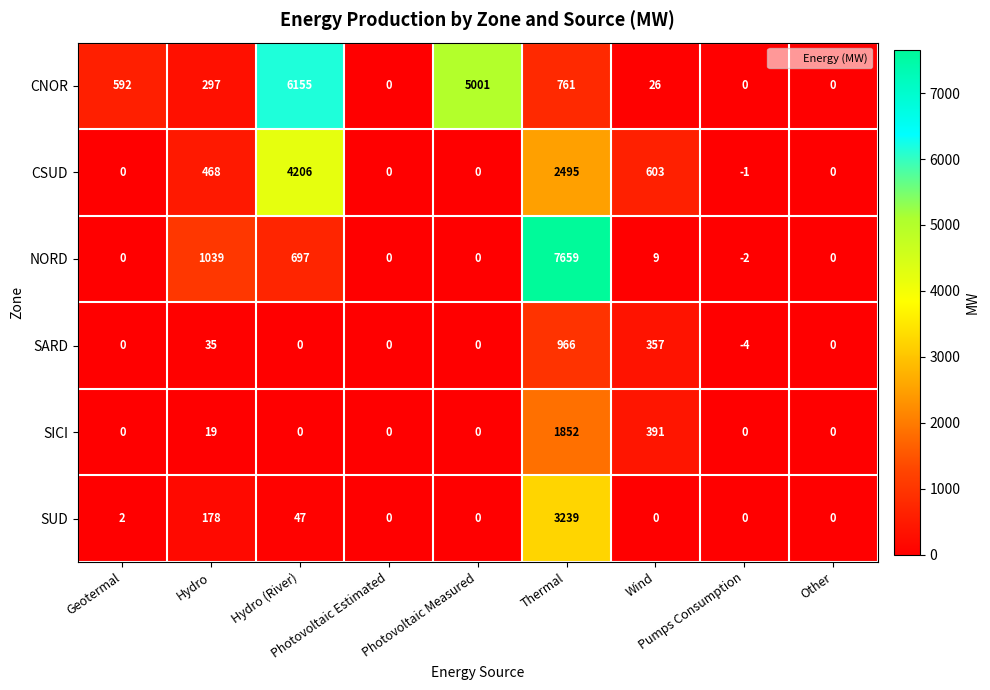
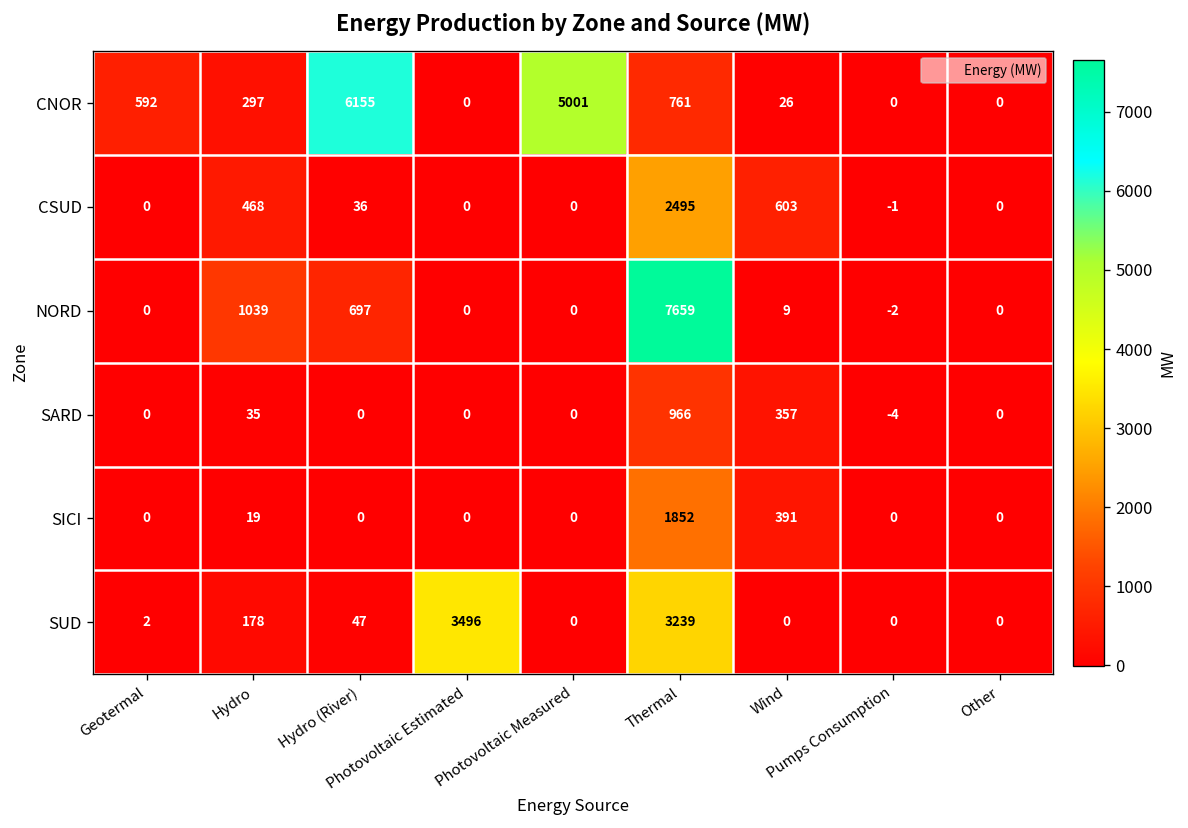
  {
    "CNOR": {
      "Geotermal": 592,
      "Hydro": 297,
      "Hydro (River)": 6155,
      "Photovoltaic Estimated": 0,
      "Photovoltaic Measured": 5001,
      "Thermal": 761,
      "Wind": 26,
      "Pumps Consumption": 0,
      "Other": 0
    },
    "CSUD": {
      "Geotermal": 0,
      "Hydro": 468,
-     "Hydro (River)": 4206,
+     "Hydro (River)": 36,
      "Photovoltaic Estimated": 0,
      "Photovoltaic Measured": 0,
      "Thermal": 2495,
      "Wind": 603,
      "Pumps Consumption": -1,
      "Other": 0
    },
    "NORD": {
      "Geotermal": 0,
      "Hydro": 1039,
      "Hydro (River)": 697,
      "Photovoltaic Estimated": 0,
      "Photovoltaic Measured": 0,
      "Thermal": 7659,
      "Wind": 9,
      "Pumps Consumption": -2,
      "Other": 0
    },
    "SARD": {
      "Geotermal": 0,
      "Hydro": 35,
      "Hydro (River)": 0,
      "Photovoltaic Estimated": 0,
      "Photovoltaic Measured": 0,
      "Thermal": 966,
      "Wind": 357,
      "Pumps Consumption": -4,
      "Other": 0
    },
    "SICI": {
      "Geotermal": 0,
      "Hydro": 19,
      "Hydro (River)": 0,
      "Photovoltaic Estimated": 0,
      "Photovoltaic Measured": 0,
      "Thermal": 1852,
      "Wind": 391,
      "Pumps Consumption": 0,
      "Other": 0
    },
    "SUD": {
      "Geotermal": 2,
      "Hydro": 178,
      "Hydro (River)": 47,
-     "Photovoltaic Estimated": 0,
+     "Photovoltaic Estimated": 3496,
      "Photovoltaic Measured": 0,
      "Thermal": 3239,
      "Wind": 0,
      "Pumps Consumption": 0,
      "Other": 0
    }
  }
